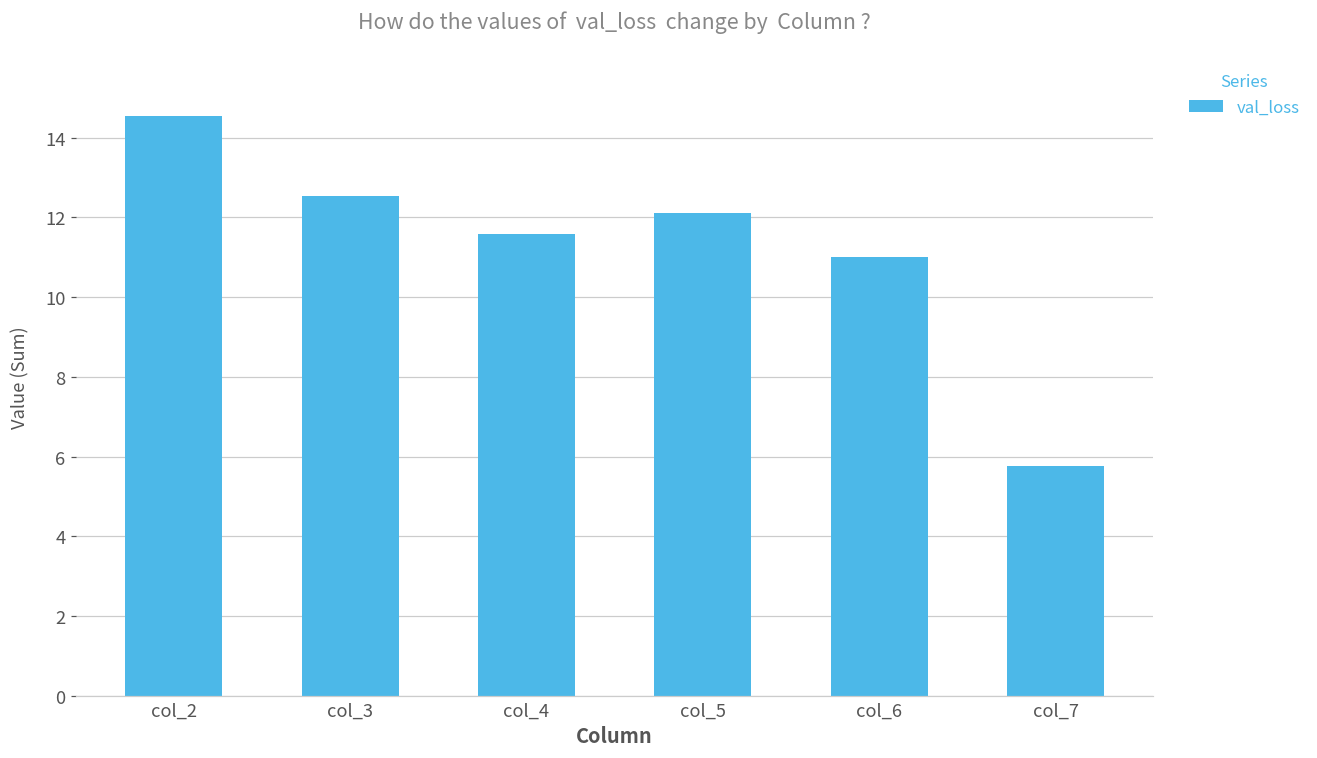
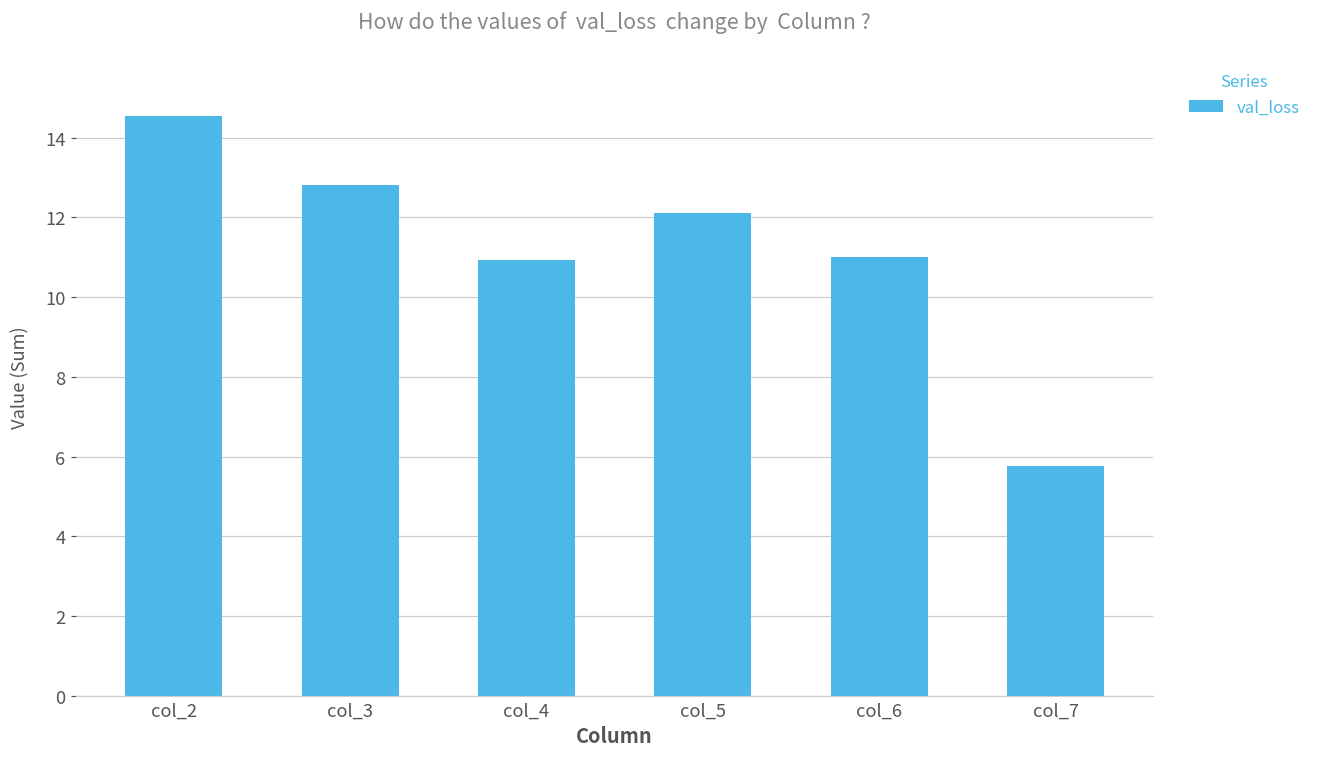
  {
    "col_2": 14.5,
-   "col_3": 12.5,
-   "col_4": 11.6,
+   "col_3": 12.8,
+   "col_4": 10.9,
    "col_5": 12.1,
    "col_6": 11.0,
    "col_7": 5.8
  }
